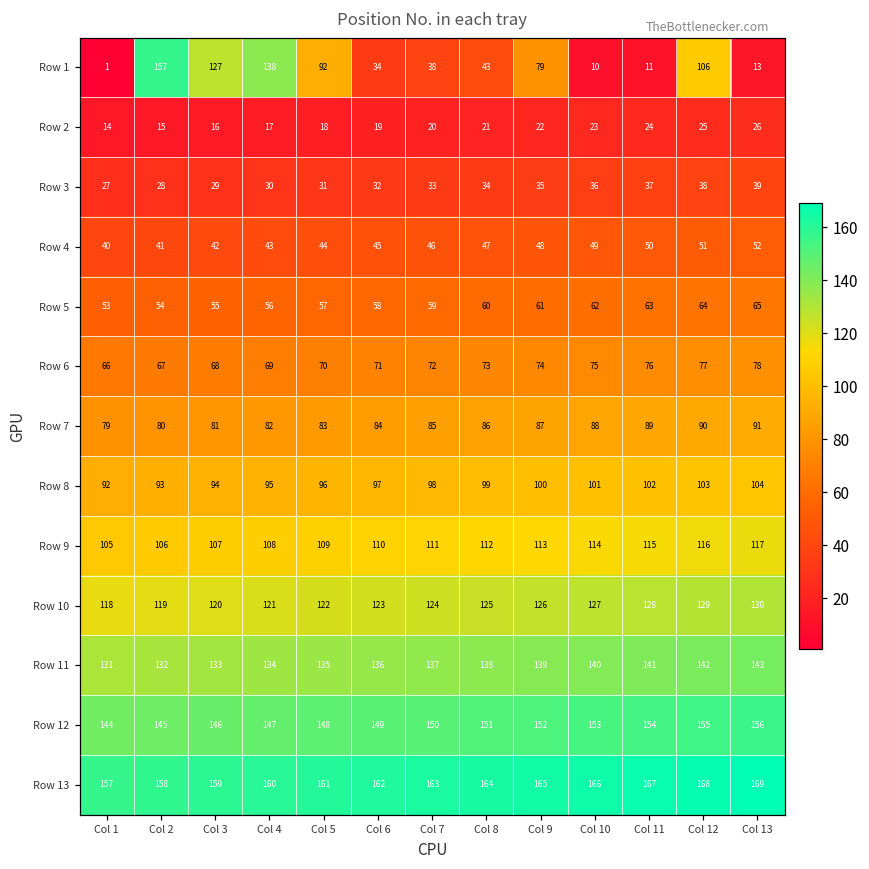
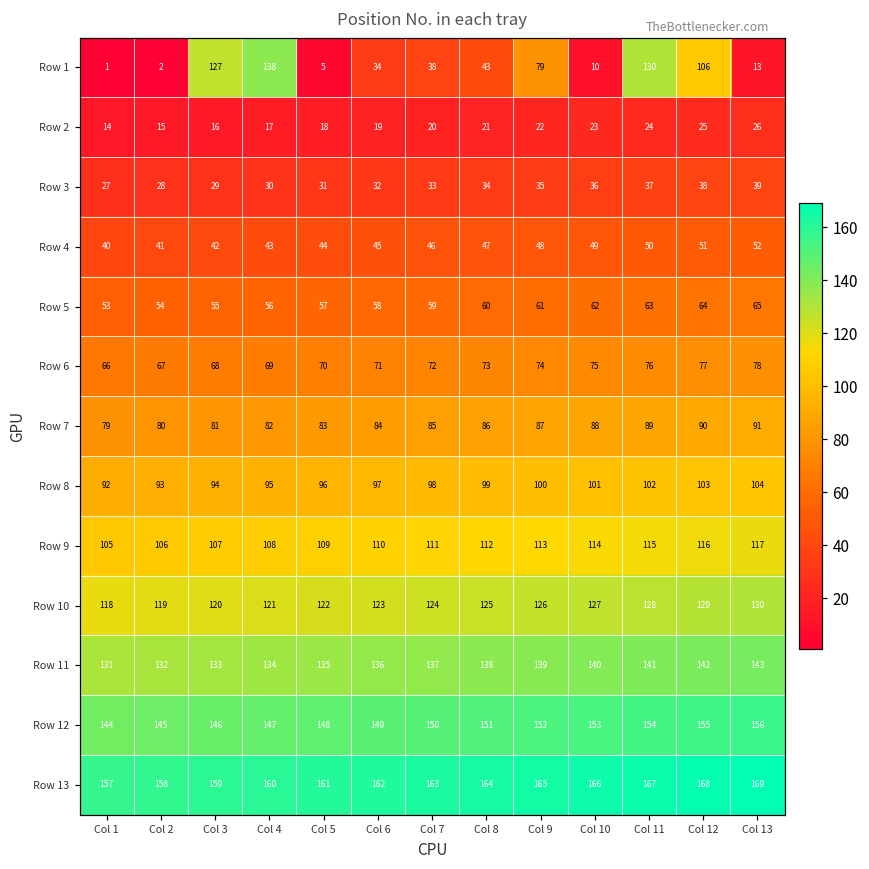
  {
    "Row 1": {
      "Col 1": 1,
-     "Col 2": 157,
+     "Col 2": 2,
      "Col 3": 127,
      "Col 4": 138,
-     "Col 5": 92,
+     "Col 5": 5,
      "Col 6": 34,
      "Col 7": 38,
      "Col 8": 43,
      "Col 9": 79,
      "Col 10": 10,
-     "Col 11": 11,
+     "Col 11": 130,
      "Col 12": 106,
      "Col 13": 13
    },
    "Row 2": {
      "Col 1": 14,
      "Col 2": 15,
      "Col 3": 16,
      "Col 4": 17,
      "Col 5": 18,
      "Col 6": 19,
      "Col 7": 20,
      "Col 8": 21,
      "Col 9": 22,
      "Col 10": 23,
      "Col 11": 24,
      "Col 12": 25,
      "Col 13": 26
    },
    "Row 3": {
      "Col 1": 27,
      "Col 2": 28,
      "Col 3": 29,
      "Col 4": 30,
      "Col 5": 31,
      "Col 6": 32,
      "Col 7": 33,
      "Col 8": 34,
      "Col 9": 35,
      "Col 10": 36,
      "Col 11": 37,
      "Col 12": 38,
      "Col 13": 39
    },
    "Row 4": {
      "Col 1": 40,
      "Col 2": 41,
      "Col 3": 42,
      "Col 4": 43,
      "Col 5": 44,
      "Col 6": 45,
      "Col 7": 46,
      "Col 8": 47,
      "Col 9": 48,
      "Col 10": 49,
      "Col 11": 50,
      "Col 12": 51,
      "Col 13": 52
    },
    "Row 5": {
      "Col 1": 53,
      "Col 2": 54,
      "Col 3": 55,
      "Col 4": 56,
      "Col 5": 57,
      "Col 6": 58,
      "Col 7": 59,
      "Col 8": 60,
      "Col 9": 61,
      "Col 10": 62,
      "Col 11": 63,
      "Col 12": 64,
      "Col 13": 65
    },
    "Row 6": {
      "Col 1": 66,
      "Col 2": 67,
      "Col 3": 68,
      "Col 4": 69,
      "Col 5": 70,
      "Col 6": 71,
      "Col 7": 72,
      "Col 8": 73,
      "Col 9": 74,
      "Col 10": 75,
      "Col 11": 76,
      "Col 12": 77,
      "Col 13": 78
    },
    "Row 7": {
      "Col 1": 79,
      "Col 2": 80,
      "Col 3": 81,
      "Col 4": 82,
      "Col 5": 83,
      "Col 6": 84,
      "Col 7": 85,
      "Col 8": 86,
      "Col 9": 87,
      "Col 10": 88,
      "Col 11": 89,
      "Col 12": 90,
      "Col 13": 91
    },
    "Row 8": {
      "Col 1": 92,
      "Col 2": 93,
      "Col 3": 94,
      "Col 4": 95,
      "Col 5": 96,
      "Col 6": 97,
      "Col 7": 98,
      "Col 8": 99,
      "Col 9": 100,
      "Col 10": 101,
      "Col 11": 102,
      "Col 12": 103,
      "Col 13": 104
    },
    "Row 9": {
      "Col 1": 105,
      "Col 2": 106,
      "Col 3": 107,
      "Col 4": 108,
      "Col 5": 109,
      "Col 6": 110,
      "Col 7": 111,
      "Col 8": 112,
      "Col 9": 113,
      "Col 10": 114,
      "Col 11": 115,
      "Col 12": 116,
      "Col 13": 117
    },
    "Row 10": {
      "Col 1": 118,
      "Col 2": 119,
      "Col 3": 120,
      "Col 4": 121,
      "Col 5": 122,
      "Col 6": 123,
      "Col 7": 124,
      "Col 8": 125,
      "Col 9": 126,
      "Col 10": 127,
      "Col 11": 128,
      "Col 12": 129,
      "Col 13": 130
    },
    "Row 11": {
      "Col 1": 131,
      "Col 2": 132,
      "Col 3": 133,
      "Col 4": 134,
      "Col 5": 135,
      "Col 6": 136,
      "Col 7": 137,
      "Col 8": 138,
      "Col 9": 139,
      "Col 10": 140,
      "Col 11": 141,
      "Col 12": 142,
      "Col 13": 143
    },
    "Row 12": {
      "Col 1": 144,
      "Col 2": 145,
      "Col 3": 146,
      "Col 4": 147,
      "Col 5": 148,
      "Col 6": 149,
      "Col 7": 150,
      "Col 8": 151,
      "Col 9": 152,
      "Col 10": 153,
      "Col 11": 154,
      "Col 12": 155,
      "Col 13": 156
    },
    "Row 13": {
      "Col 1": 157,
      "Col 2": 158,
      "Col 3": 159,
      "Col 4": 160,
      "Col 5": 161,
      "Col 6": 162,
      "Col 7": 163,
      "Col 8": 164,
      "Col 9": 165,
      "Col 10": 166,
      "Col 11": 167,
      "Col 12": 168,
      "Col 13": 169
    }
  }
